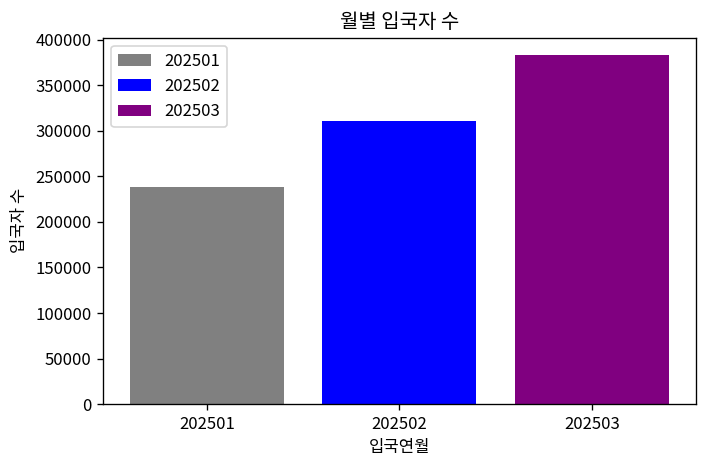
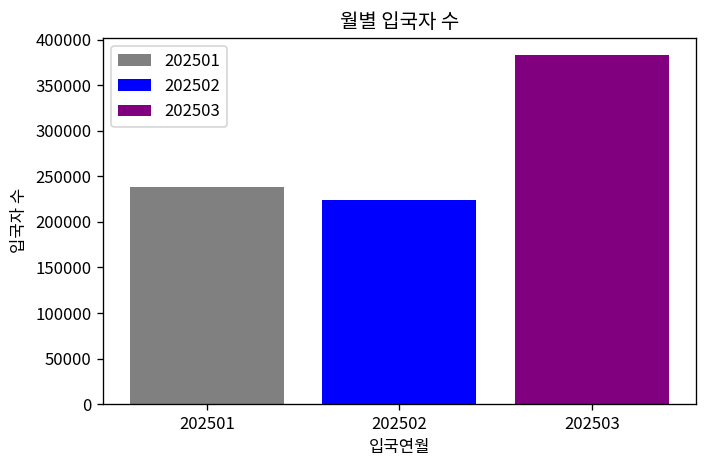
  {
    "202501": 240000,
-   "202502": 310000,
+   "202502": 220000,
    "202503": 380000
  }
